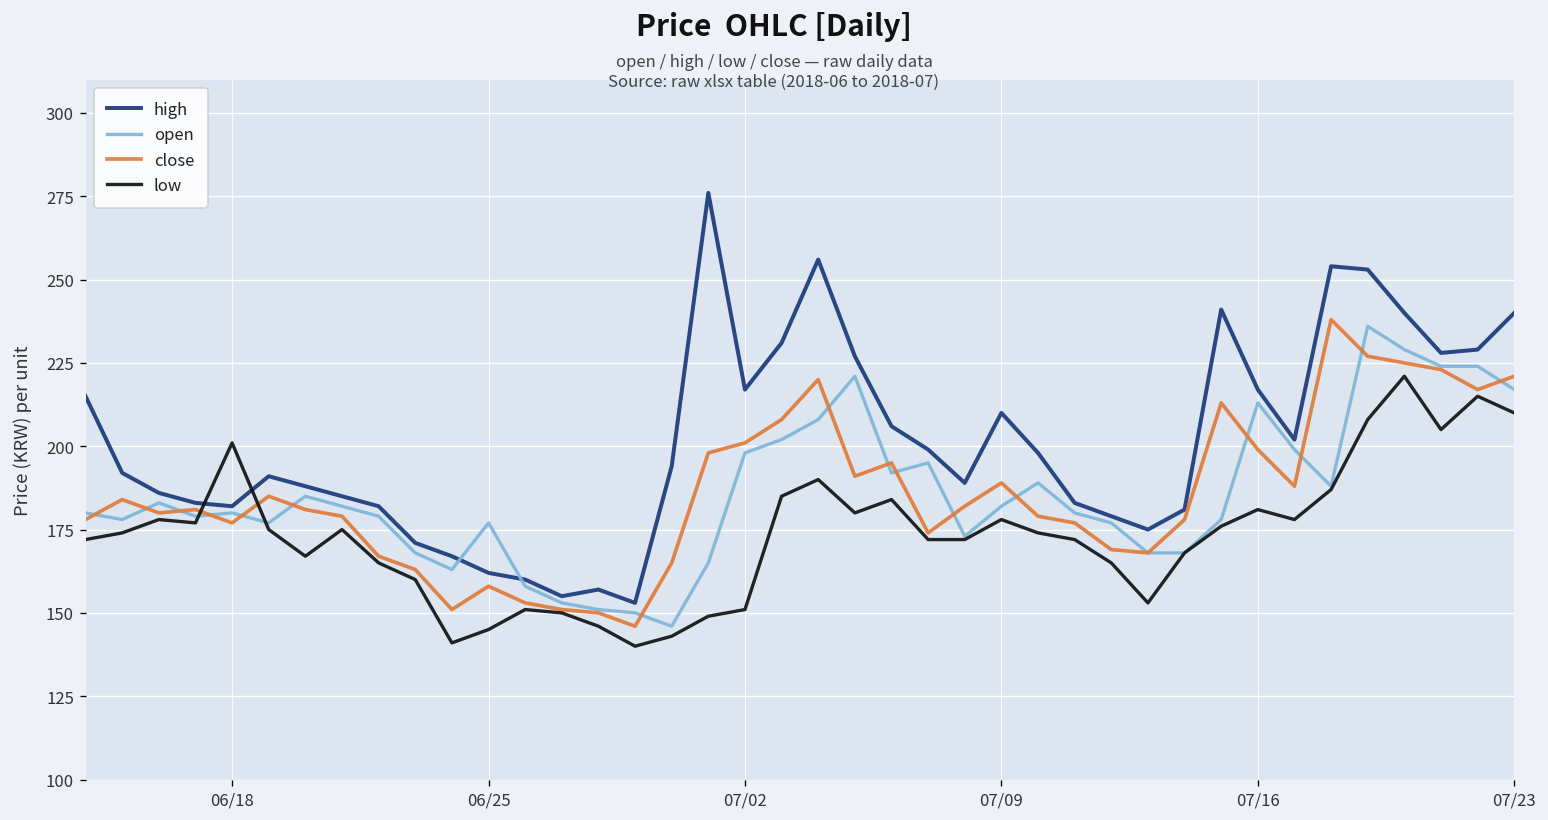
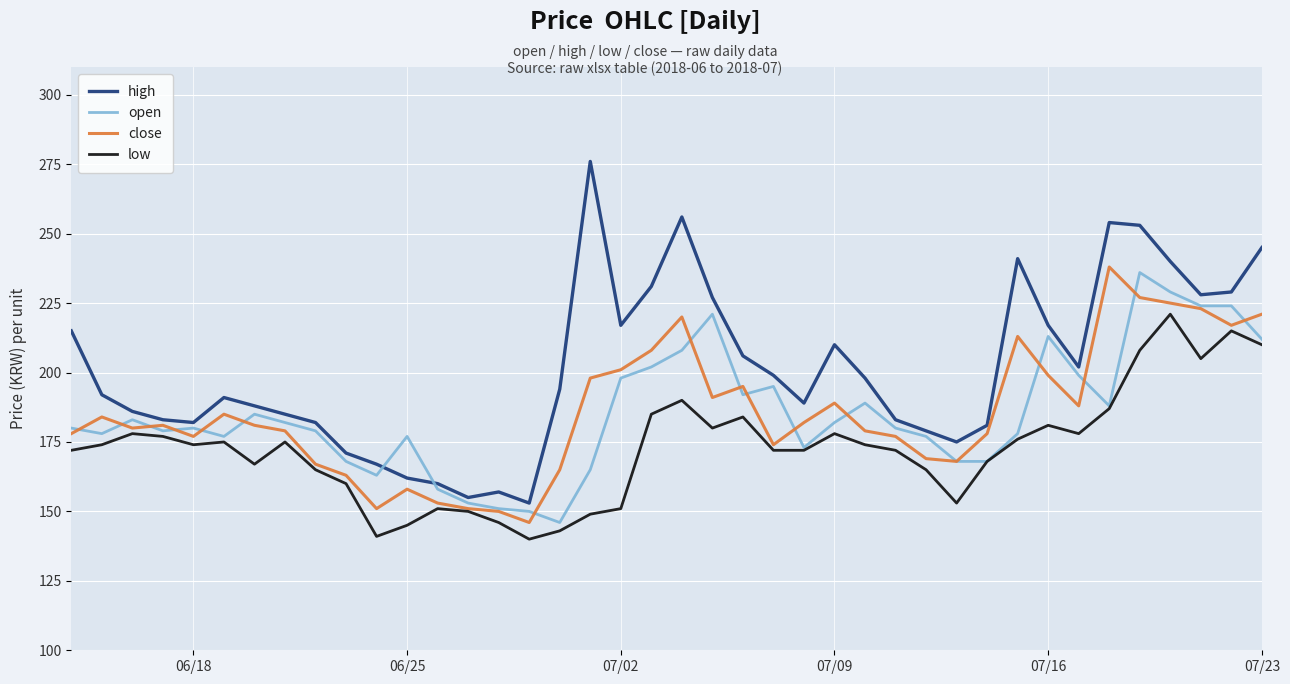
  {
    "high": {
      "06/18": 182,
      "06/25": 162,
      "07/02": 217,
      "07/09": 210,
      "07/16": 217,
-     "07/23": 240
+     "07/23": 245
    },
    "open": {
      "06/18": 180,
      "06/25": 177,
      "07/02": 198,
      "07/09": 182,
      "07/16": 213,
-     "07/23": 217
+     "07/23": 212
    },
    "close": {
      "06/18": 177,
      "06/25": 158,
      "07/02": 201,
      "07/09": 189,
      "07/16": 199,
      "07/23": 221
    },
    "low": {
-     "06/18": 201,
+     "06/18": 174,
      "06/25": 145,
      "07/02": 151,
      "07/09": 178,
      "07/16": 181,
      "07/23": 210
    }
  }
